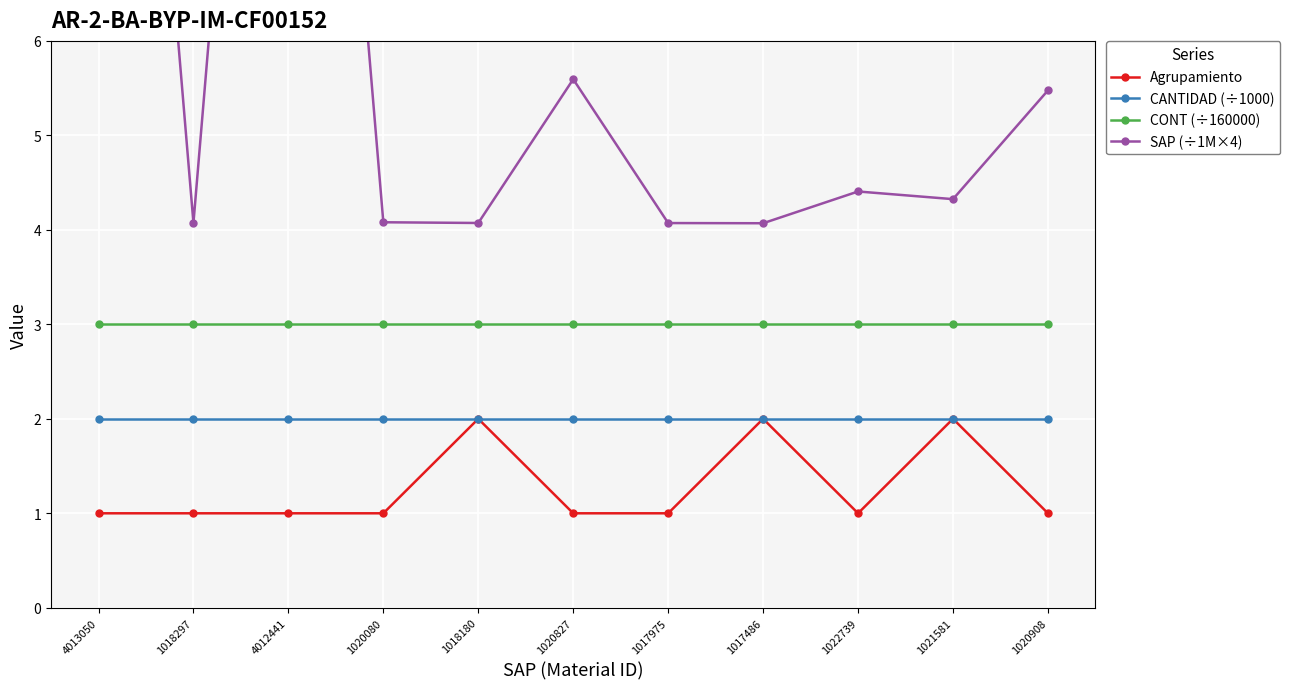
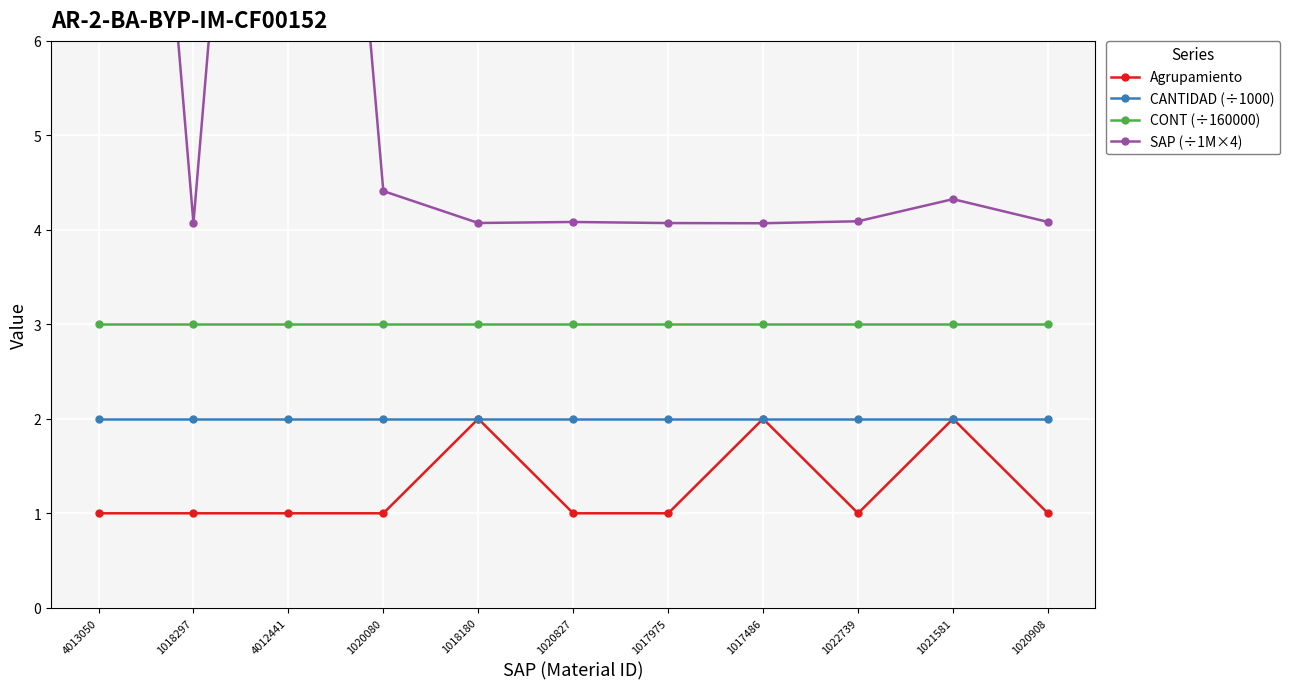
  {
    "Agrupamiento": {
      "4013050": 1.0,
      "1018297": 1.0,
      "4012441": 1.0,
      "1020080": 1.0,
      "1020827": 1.0,
      "1017975": 1.0,
      "1022739": 1.0,
      "1020908": 1.0
    },
    "CANTIDAD (÷1000)": {
      "4013050": 2.0,
      "1018297": 2.0,
      "4012441": 2.0,
      "1020080": 2.0,
      "1020827": 2.0,
      "1017975": 2.0,
      "1022739": 2.0,
      "1020908": 2.0
    },
    "CONT (÷160000)": {
      "4013050": 3.0,
      "1018297": 3.0,
      "4012441": 3.0,
      "1020080": 3.0,
      "1018180": 3.0,
      "1020827": 3.0,
      "1017975": 3.0,
      "1017486": 3.0,
      "1022739": 3.0,
      "1021581": 3.0,
      "1020908": 3.0
    },
    "SAP (÷1M×4)": {
      "1018297": 4.1,
-     "1020080": 4.1,
+     "1020080": 4.4,
      "1018180": 4.1,
-     "1020827": 5.6,
+     "1020827": 4.1,
      "1017975": 4.1,
      "1017486": 4.1,
-     "1022739": 4.4,
+     "1022739": 4.1,
      "1021581": 4.3,
-     "1020908": 5.5
+     "1020908": 4.1
    }
  }
